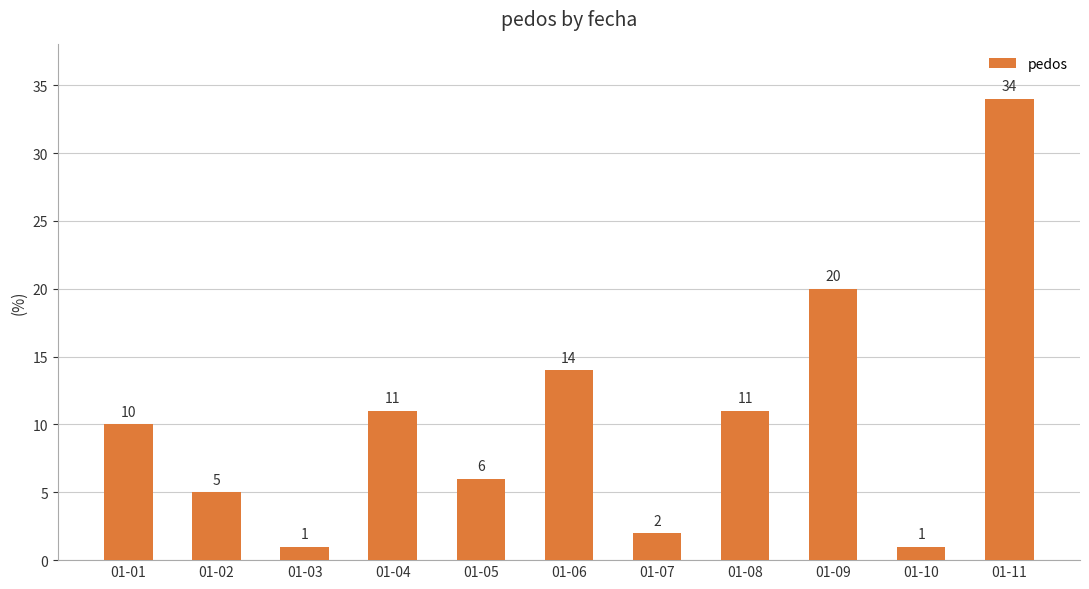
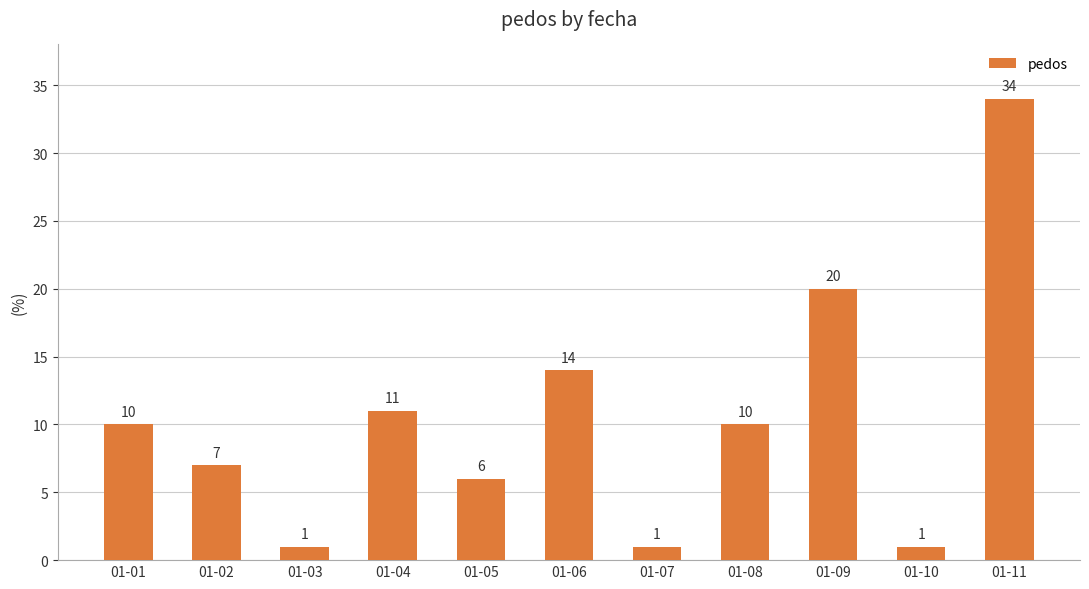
  {
    "01-01": 10,
-   "01-02": 5,
+   "01-02": 7,
    "01-03": 1,
    "01-04": 11,
    "01-05": 6,
    "01-06": 14,
-   "01-07": 2,
-   "01-08": 11,
+   "01-07": 1,
+   "01-08": 10,
    "01-09": 20,
    "01-10": 1,
    "01-11": 34
  }
